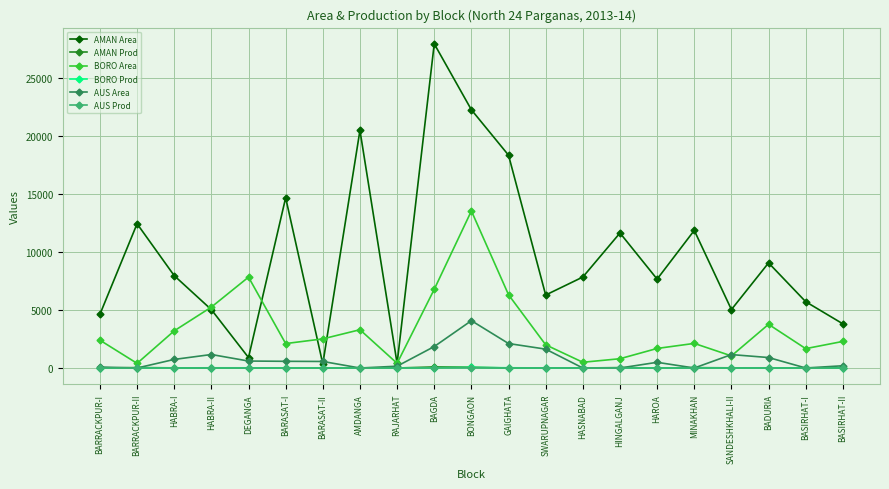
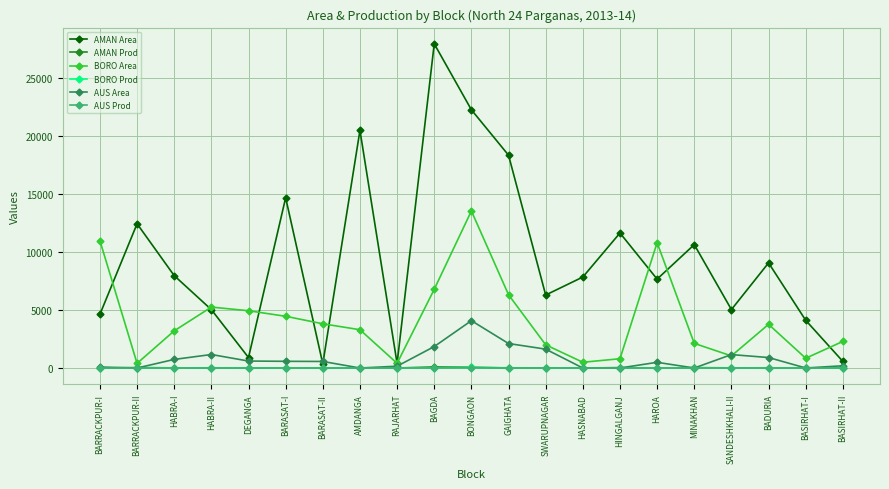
  {
    "AMAN Area": {
      "BARRACKPUR-I": 4600,
      "BARRACKPUR-II": 12400,
      "HABRA-I": 8000,
      "DEGANGA": 900,
      "BARASAT-I": 14700,
      "AMDANGA": 20500,
      "BAGDA": 27900,
      "BONGAON": 22200,
      "GAIGHATA": 18300,
      "SWARUPNAGAR": 6300,
      "HASNABAD": 7800,
      "HINGALGANJ": 11600,
      "HAROA": 7700,
-     "MINAKHAN": 11800,
+     "MINAKHAN": 10600,
      "SANDESHKHALI-II": 5000,
      "BADURIA": 9100,
-     "BASIRHAT-I": 5700,
-     "BASIRHAT-II": 3800
+     "BASIRHAT-I": 4100,
+     "BASIRHAT-II": 600
    },
    "BORO Area": {
-     "BARRACKPUR-I": 2400,
+     "BARRACKPUR-I": 11000,
      "BARRACKPUR-II": 400,
      "HABRA-I": 3200,
-     "DEGANGA": 7800,
-     "BARASAT-I": 2100,
-     "BARASAT-II": 2500,
+     "DEGANGA": 4900,
+     "BARASAT-I": 4500,
+     "BARASAT-II": 3800,
      "AMDANGA": 3300,
      "BAGDA": 6800,
      "BONGAON": 13500,
      "GAIGHATA": 6300,
      "SWARUPNAGAR": 2000,
      "HASNABAD": 500,
      "HINGALGANJ": 800,
-     "HAROA": 1700,
+     "HAROA": 10800,
      "MINAKHAN": 2100,
      "BADURIA": 3800,
-     "BASIRHAT-I": 1700,
+     "BASIRHAT-I": 800,
      "BASIRHAT-II": 2300
    }
  }
